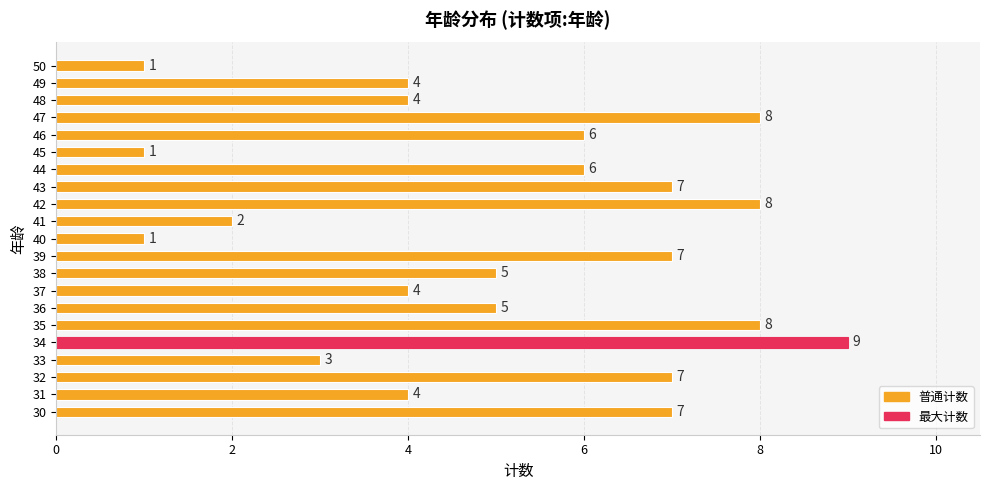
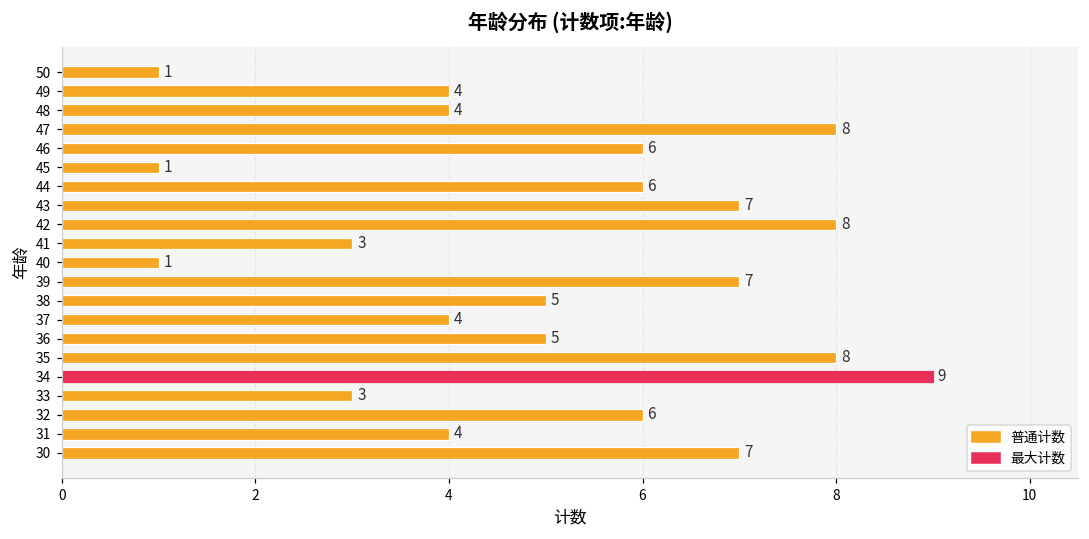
  {
    "50": 1,
    "49": 4,
    "48": 4,
    "47": 8,
    "46": 6,
    "45": 1,
    "44": 6,
    "43": 7,
    "42": 8,
-   "41": 2,
+   "41": 3,
    "40": 1,
    "39": 7,
    "38": 5,
    "37": 4,
    "36": 5,
    "35": 8,
    "34": 9,
    "33": 3,
-   "32": 7,
+   "32": 6,
    "31": 4,
    "30": 7
  }
